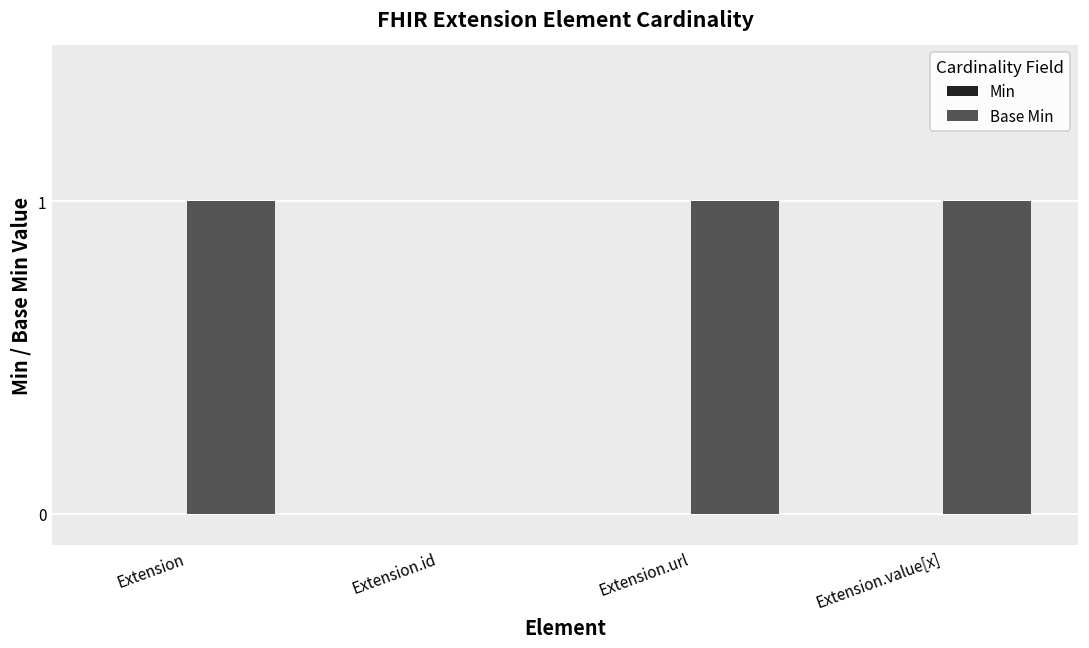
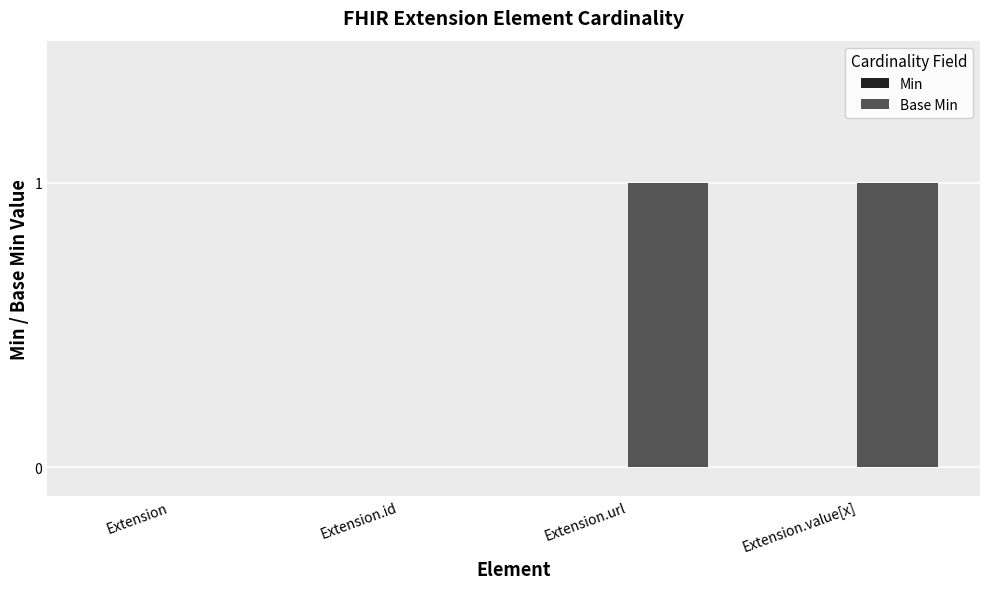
  {
    "Min": {
      "Extension": 0,
      "Extension.id": 0,
      "Extension.url": 0,
      "Extension.value[x]": 0
    },
    "Base Min": {
-     "Extension": 1,
+     "Extension": 0,
      "Extension.id": 0,
      "Extension.url": 1,
      "Extension.value[x]": 1
    }
  }
